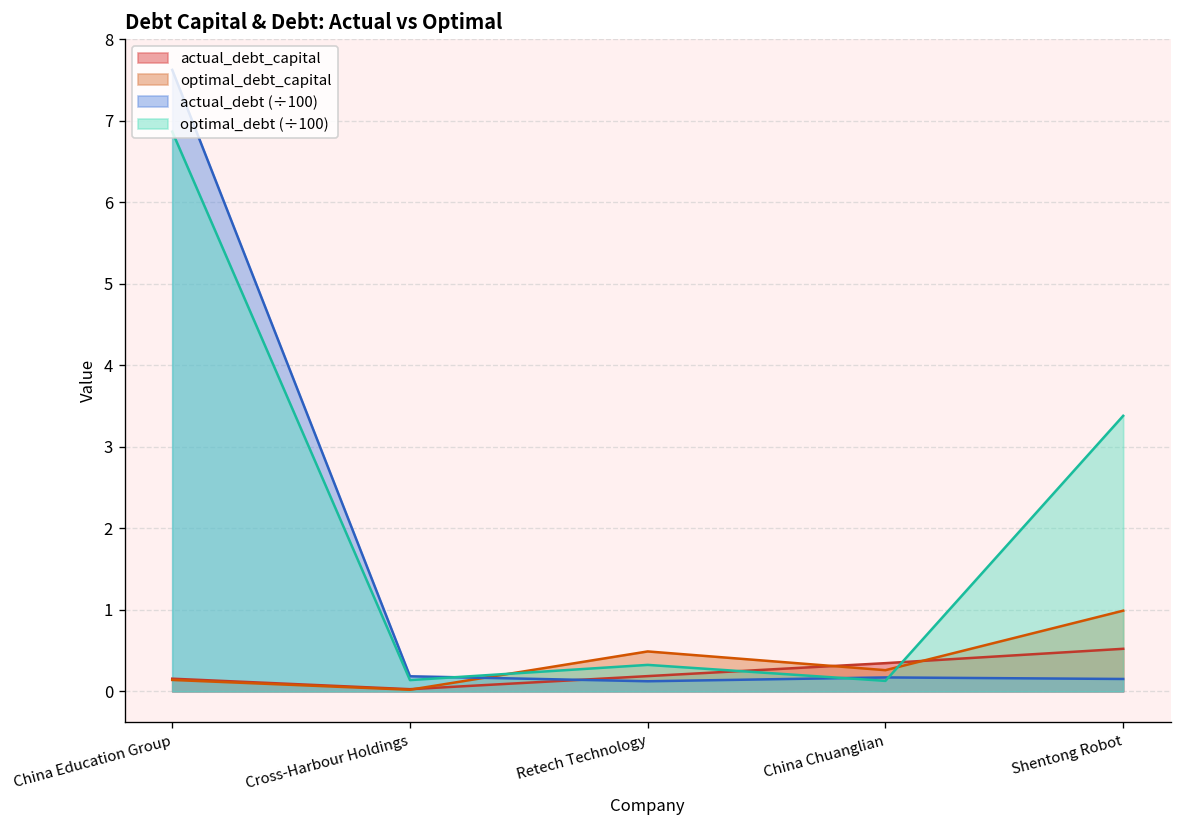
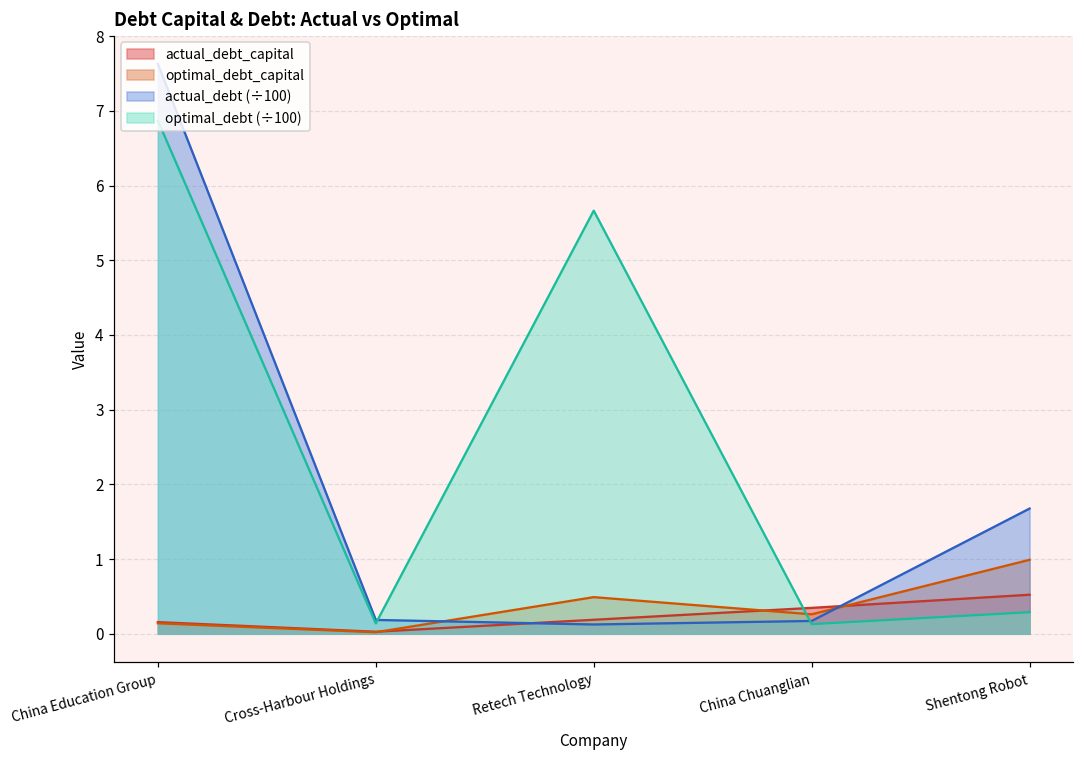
  {
    "actual_debt (÷100)": {
      "Cross-Harbour Holdings": 0.2,
      "Retech Technology": 0.1,
      "China Chuanglian": 0.2,
-     "Shentong Robot": 0.2
+     "Shentong Robot": 1.7
    },
    "optimal_debt (÷100)": {
      "Cross-Harbour Holdings": 0.1,
-     "Retech Technology": 0.3,
+     "Retech Technology": 5.7,
      "China Chuanglian": 0.1,
-     "Shentong Robot": 3.4
+     "Shentong Robot": 0.3
    }
  }
